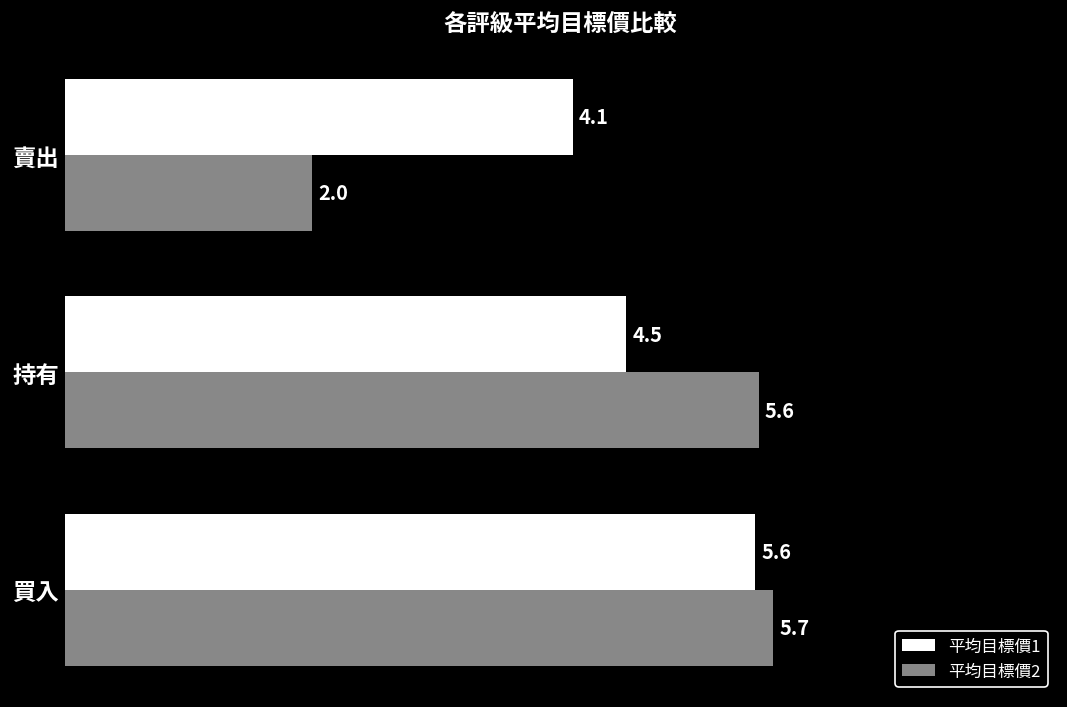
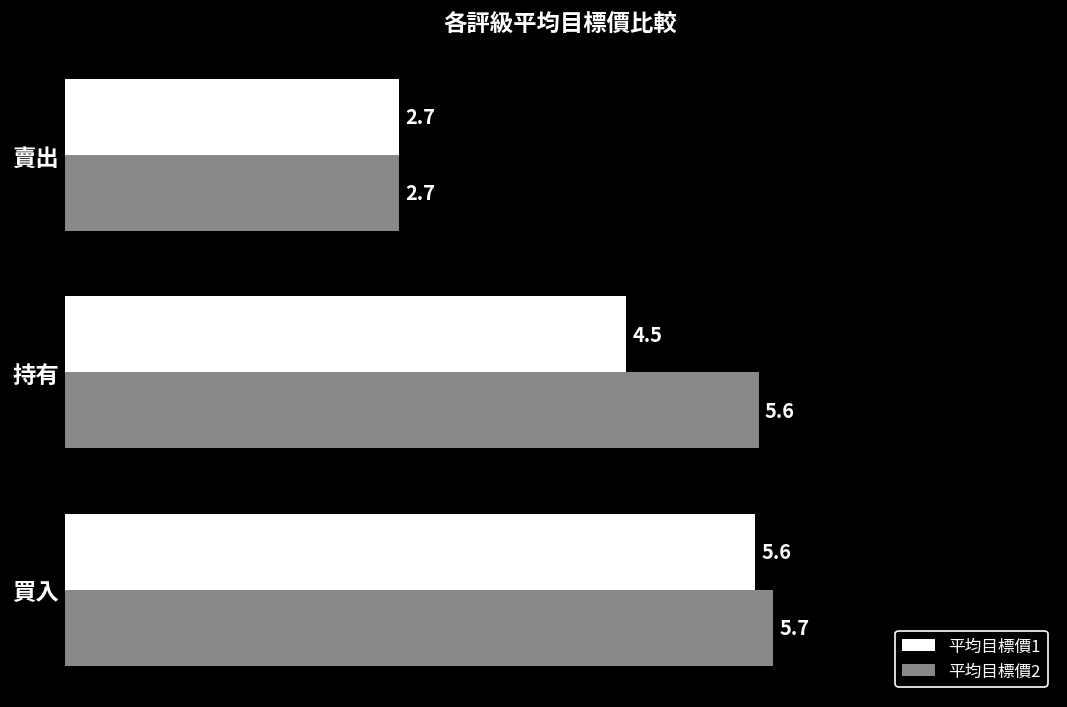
  {
    "平均目標價1": {
-     "賣出": 4.1,
+     "賣出": 2.7,
      "持有": 4.5,
      "買入": 5.6
    },
    "平均目標價2": {
-     "賣出": 2.0,
+     "賣出": 2.7,
      "持有": 5.6,
      "買入": 5.7
    }
  }
